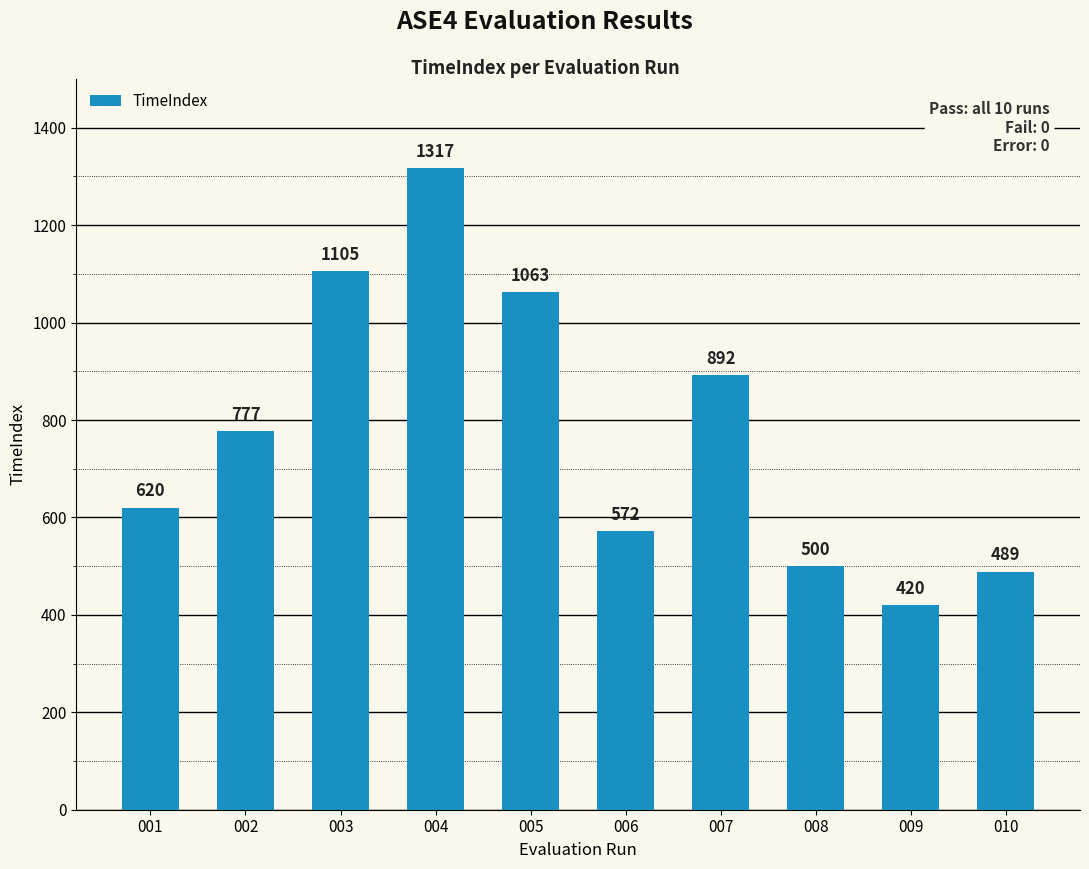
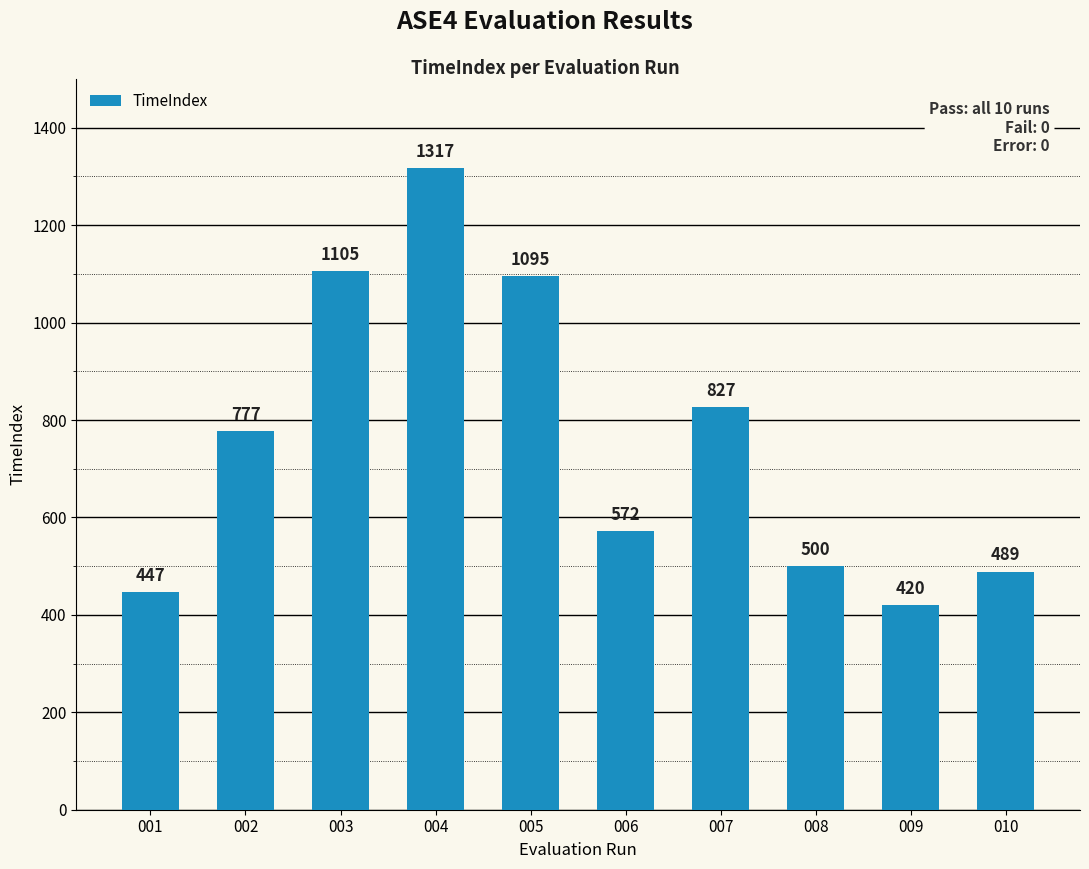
  {
-   "001": 620,
+   "001": 447,
    "002": 777,
    "003": 1105,
    "004": 1317,
-   "005": 1063,
+   "005": 1095,
    "006": 572,
-   "007": 892,
+   "007": 827,
    "008": 500,
    "009": 420,
    "010": 489
  }
